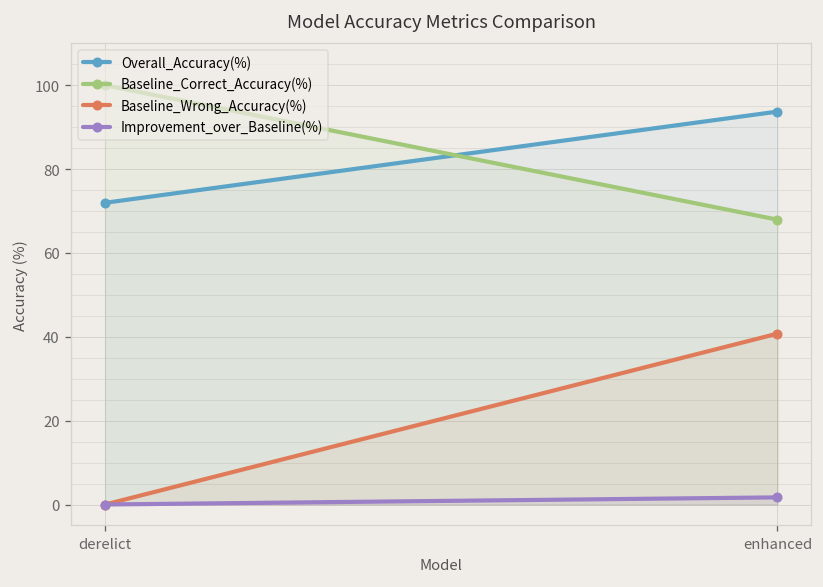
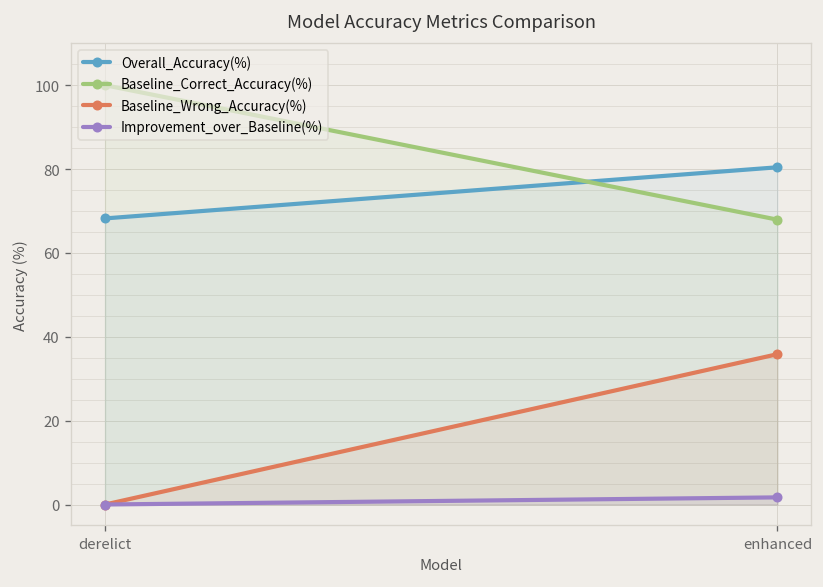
  {
    "Overall_Accuracy(%)": {
-     "derelict": 72,
-     "enhanced": 94
+     "derelict": 68,
+     "enhanced": 80
    },
    "Baseline_Correct_Accuracy(%)": {
      "enhanced": 68
    },
    "Baseline_Wrong_Accuracy(%)": {
-     "enhanced": 41
+     "enhanced": 36
    },
    "Improvement_over_Baseline(%)": {
      "enhanced": 2
    }
  }
